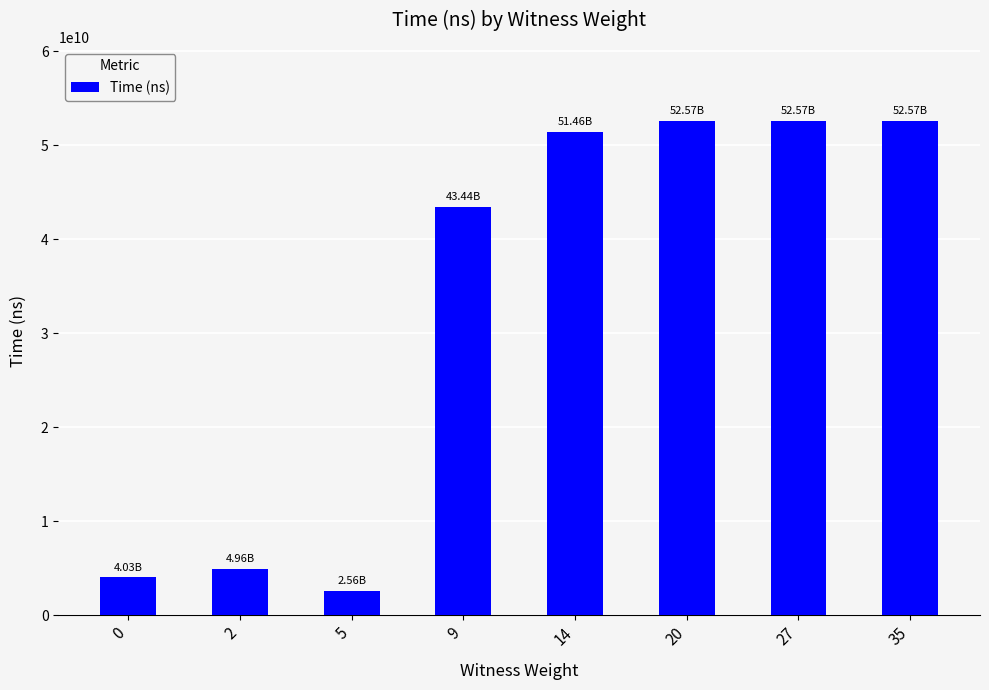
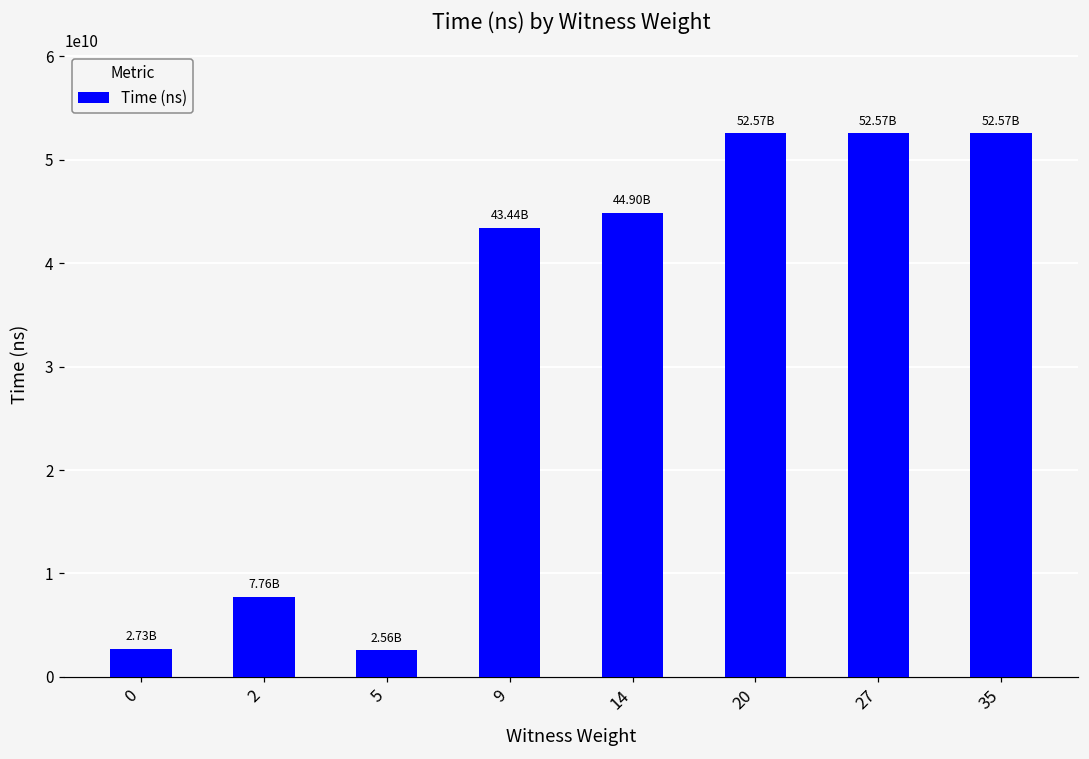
  {
-   "0": "4.03B",
-   "2": "4.96B",
+   "0": "2.73B",
+   "2": "7.76B",
    "5": "2.56B",
    "9": "43.44B",
-   "14": "51.46B",
+   "14": "44.90B",
    "20": "52.57B",
    "27": "52.57B",
    "35": "52.57B"
  }
